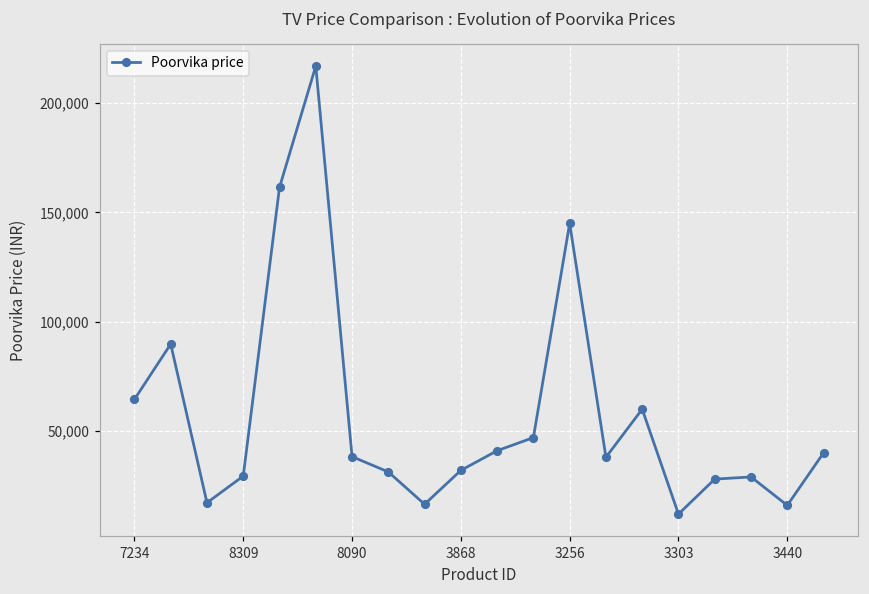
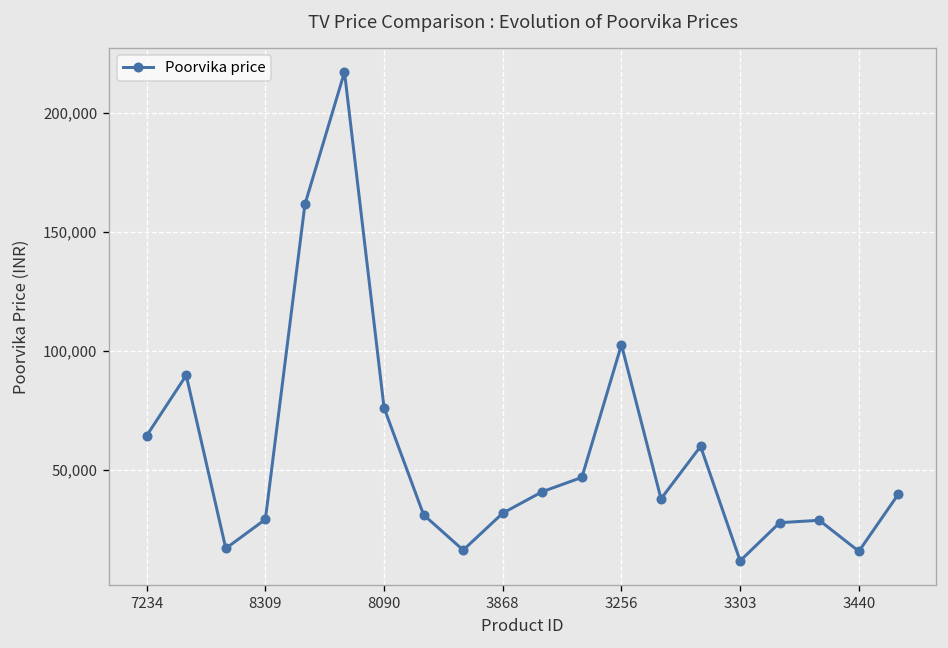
  {
    "7234": "64,000",
    "8309": "29,000",
-   "8090": "38,000",
-   "3256": "145,000",
+   "8090": "76,000",
+   "3256": "103,000",
    "3303": "12,000",
    "3440": "16,000"
  }
